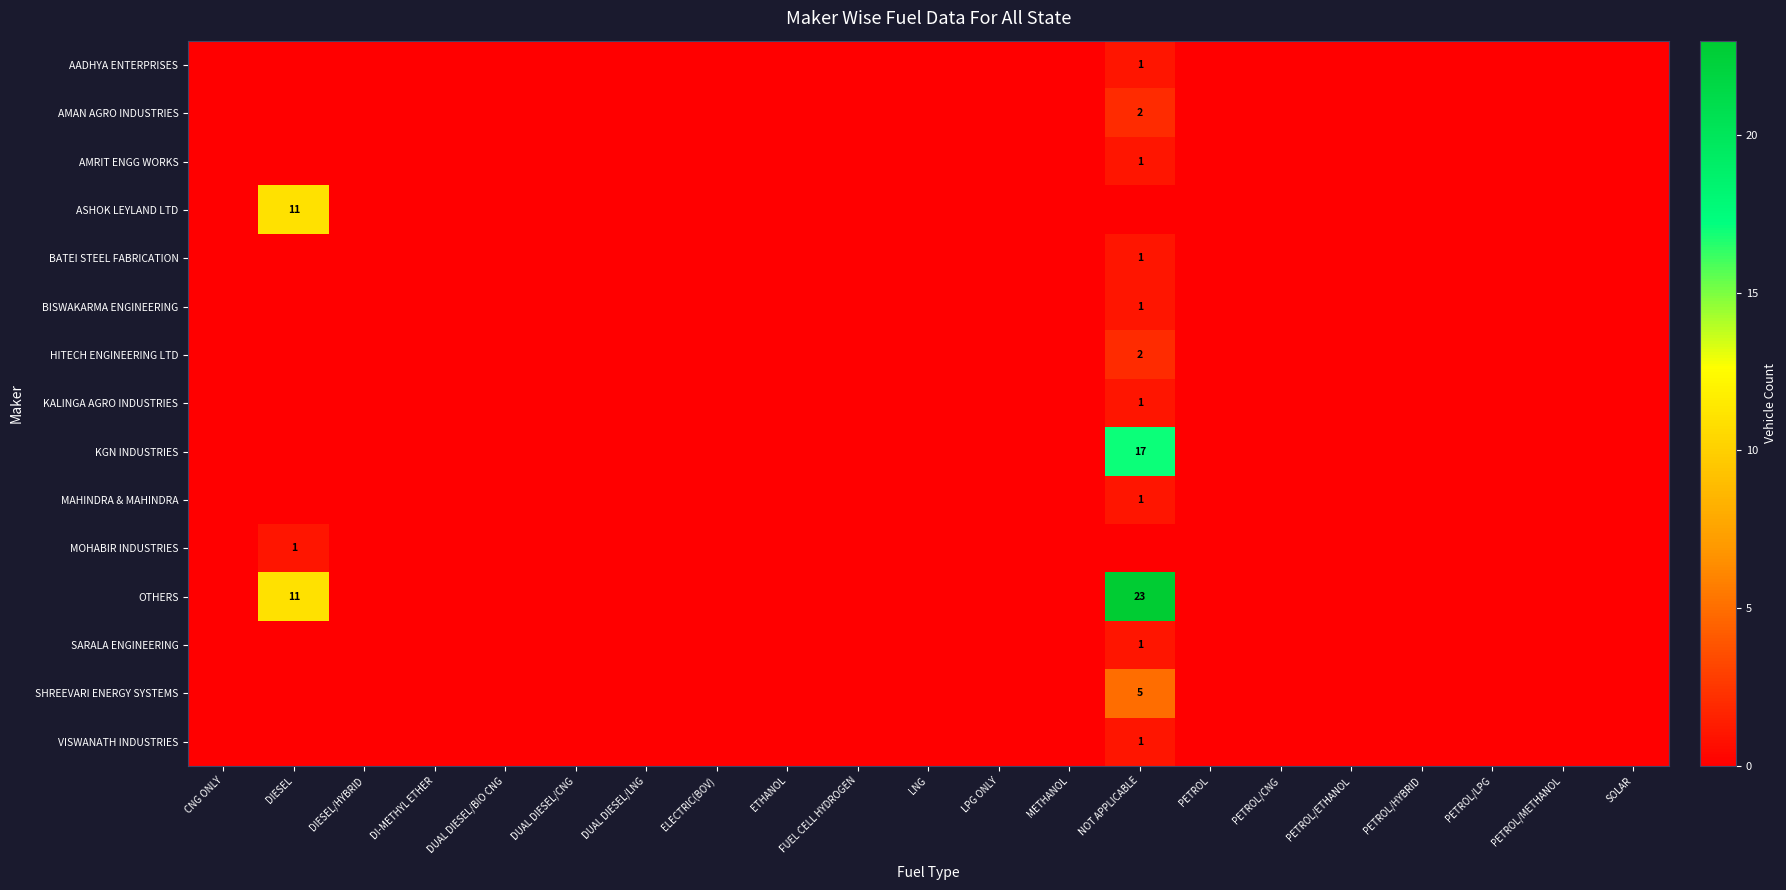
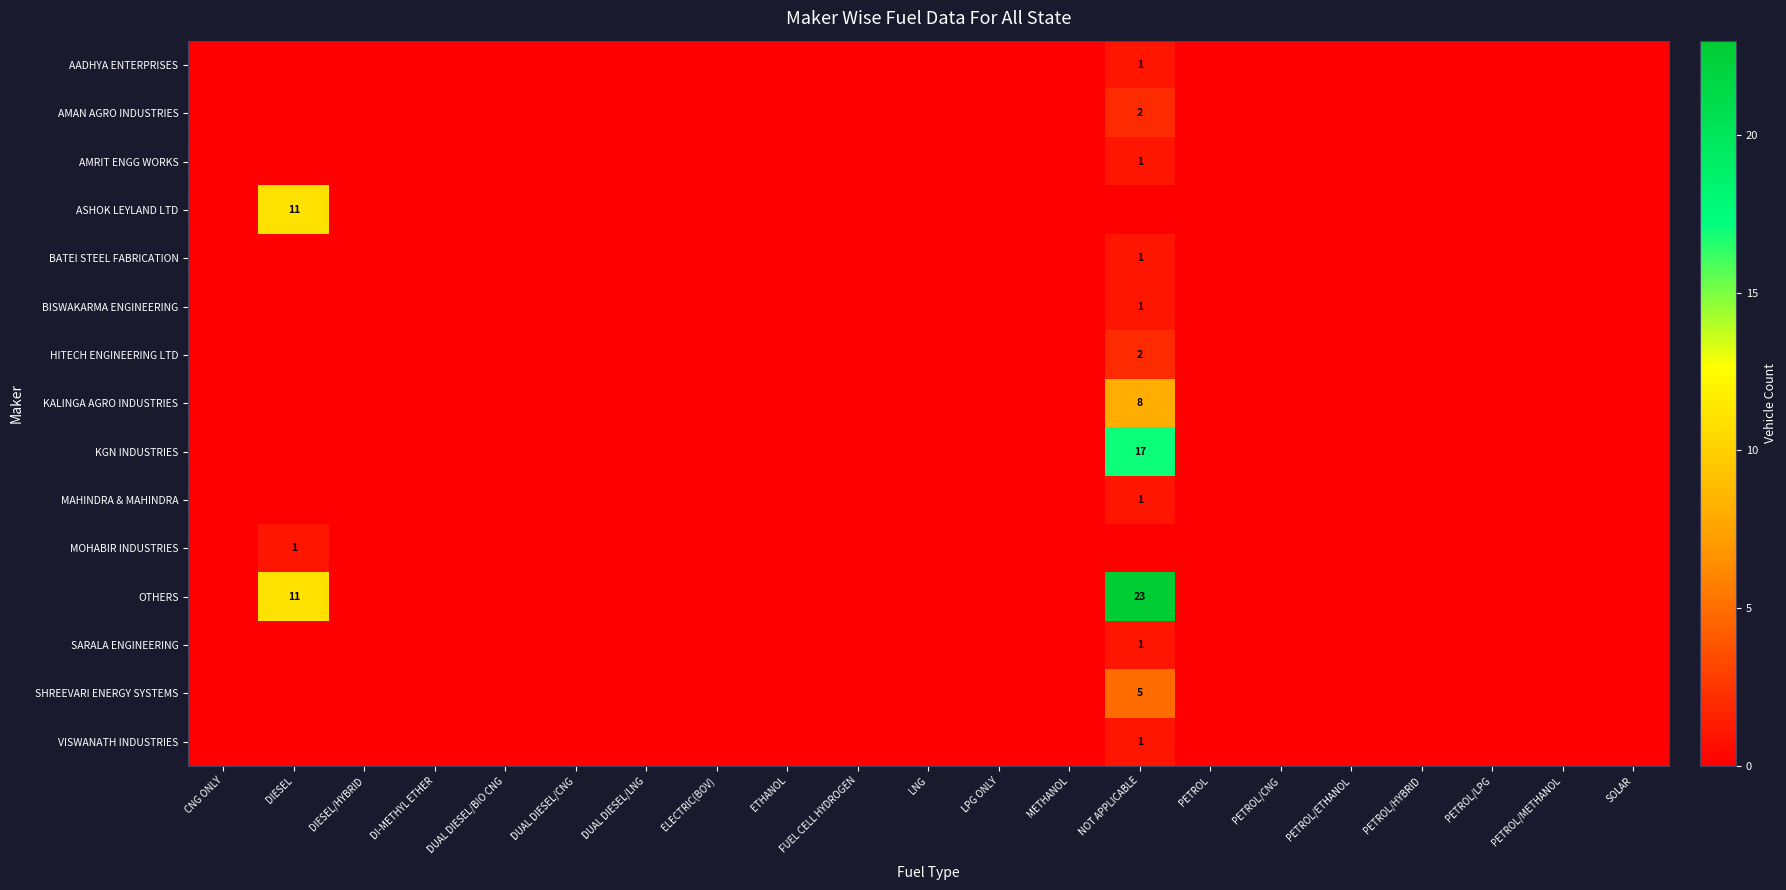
  {
    "AADHYA ENTERPRISES": {
      "NOT APPLICABLE": 1
    },
    "AMAN AGRO INDUSTRIES": {
      "NOT APPLICABLE": 2
    },
    "AMRIT ENGG WORKS": {
      "NOT APPLICABLE": 1
    },
    "ASHOK LEYLAND LTD": {
      "DIESEL": 11
    },
    "BATEI STEEL FABRICATION": {
      "NOT APPLICABLE": 1
    },
    "BISWAKARMA ENGINEERING": {
      "NOT APPLICABLE": 1
    },
    "HITECH ENGINEERING LTD": {
      "NOT APPLICABLE": 2
    },
    "KALINGA AGRO INDUSTRIES": {
-     "NOT APPLICABLE": 1
+     "NOT APPLICABLE": 8
    },
    "KGN INDUSTRIES": {
      "NOT APPLICABLE": 17
    },
    "MAHINDRA & MAHINDRA": {
      "NOT APPLICABLE": 1
    },
    "MOHABIR INDUSTRIES": {
      "DIESEL": 1
    },
    "OTHERS": {
      "DIESEL": 11,
      "NOT APPLICABLE": 23
    },
    "SARALA ENGINEERING": {
      "NOT APPLICABLE": 1
    },
    "SHREEVARI ENERGY SYSTEMS": {
      "NOT APPLICABLE": 5
    },
    "VISWANATH INDUSTRIES": {
      "NOT APPLICABLE": 1
    }
  }
